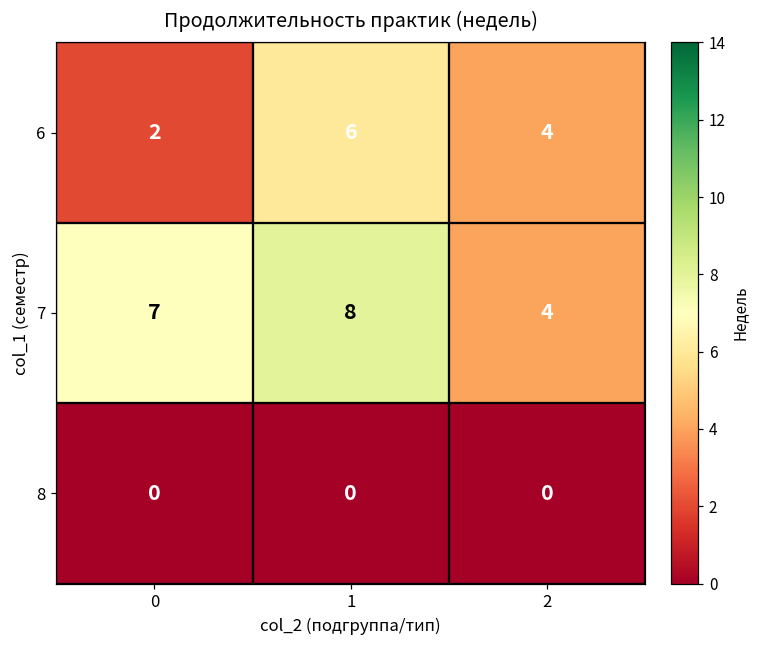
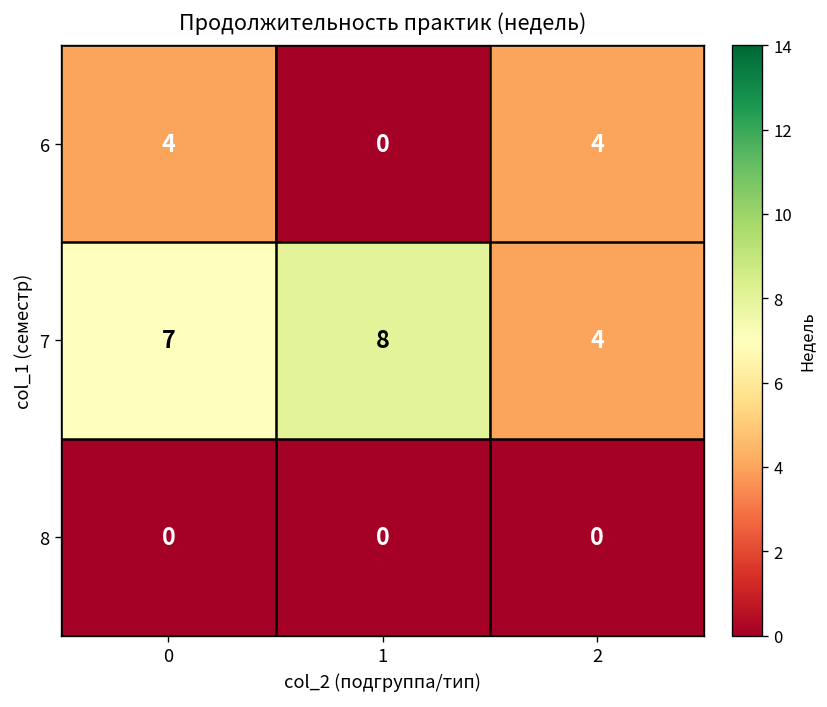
  {
    "6": {
-     "0": 2,
-     "1": 6,
+     "0": 4,
+     "1": 0,
      "2": 4
    },
    "7": {
      "0": 7,
      "1": 8,
      "2": 4
    },
    "8": {
      "0": 0,
      "1": 0,
      "2": 0
    }
  }
